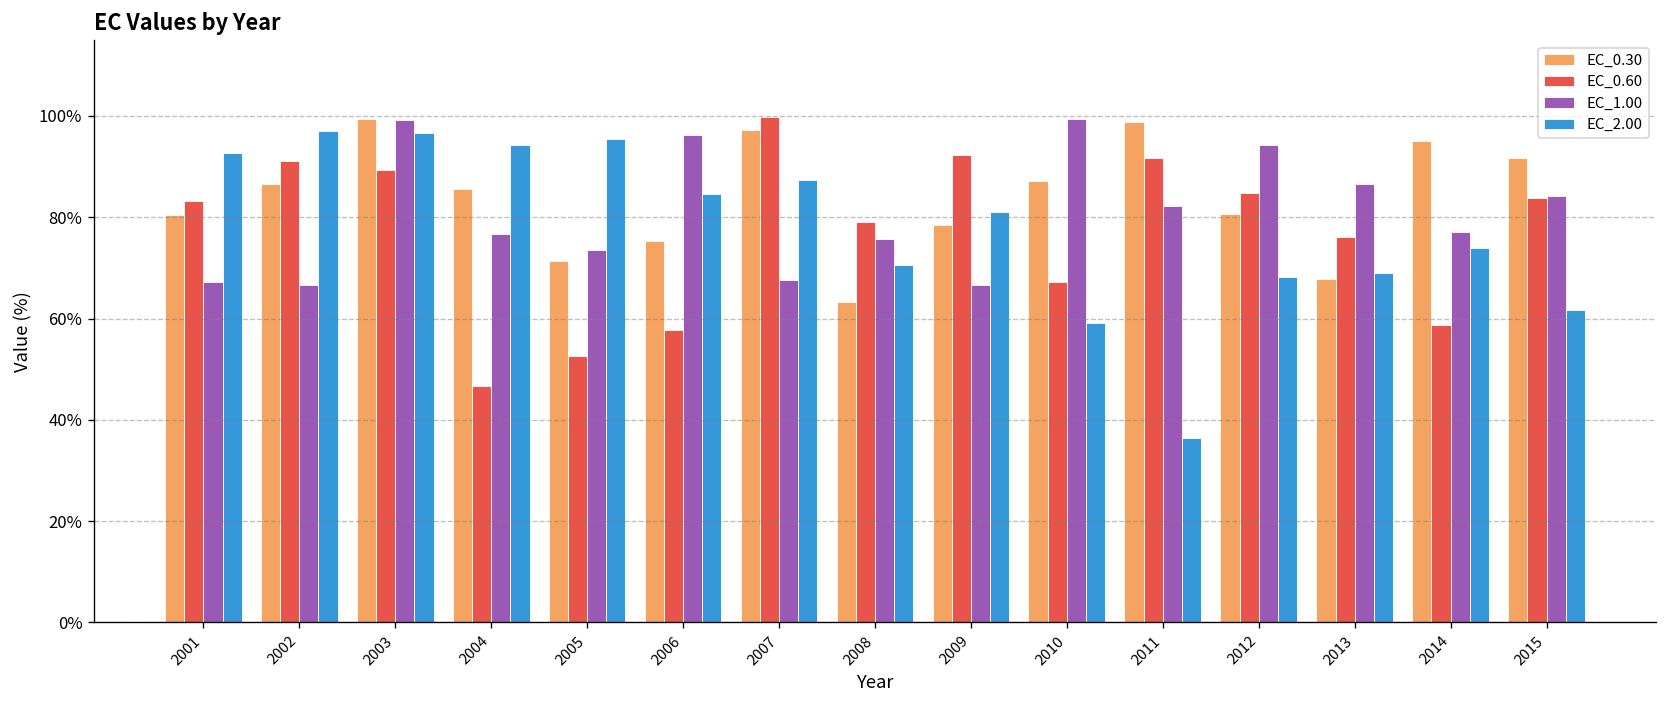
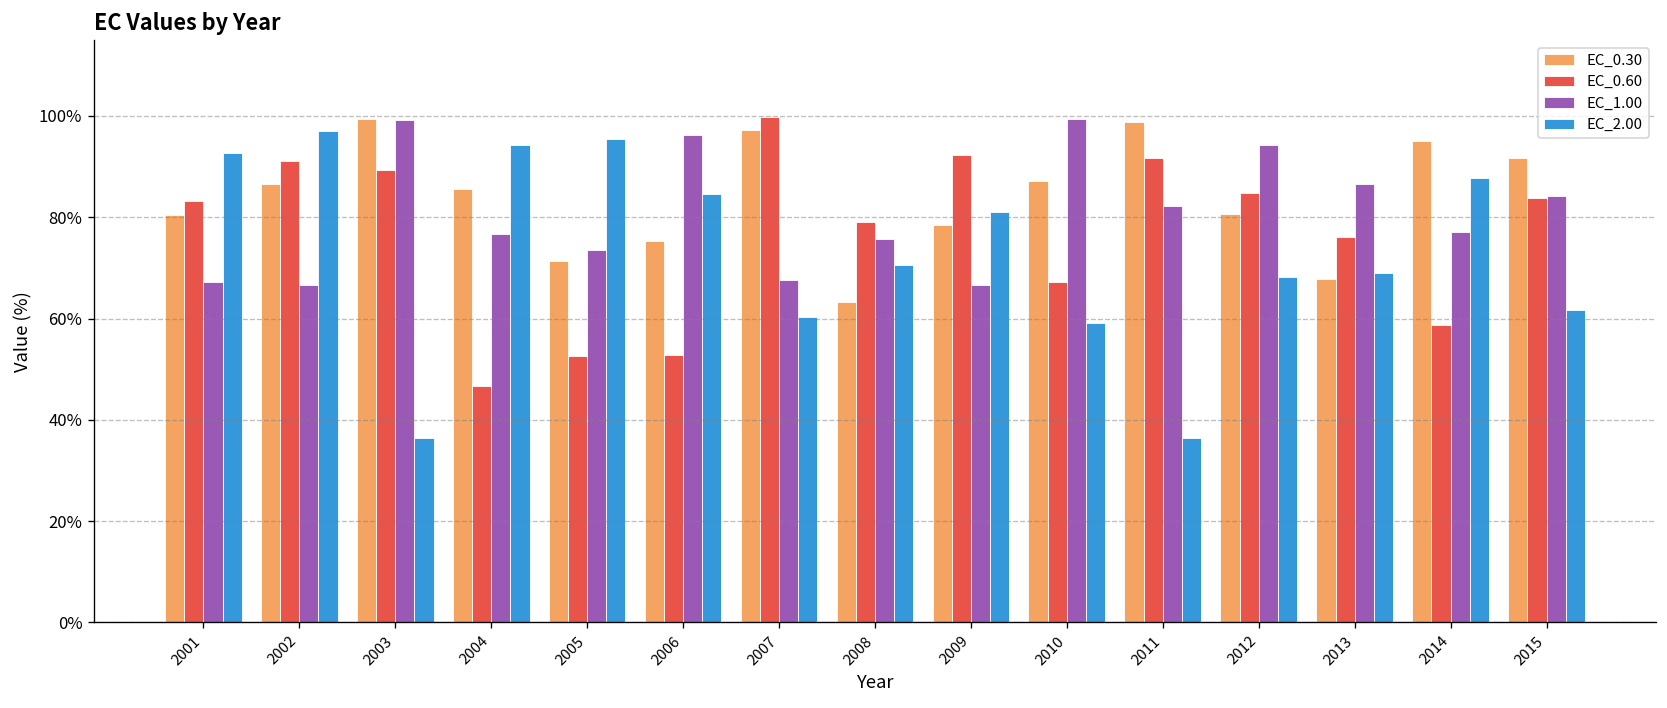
  {
    "EC_0.30": {
      "2001": "80%",
      "2002": "87%",
      "2003": "99%",
      "2004": "85%",
      "2005": "71%",
      "2006": "75%",
      "2007": "97%",
      "2008": "63%",
      "2009": "78%",
      "2010": "87%",
      "2011": "99%",
      "2012": "81%",
      "2013": "68%",
      "2014": "95%",
      "2015": "92%"
    },
    "EC_0.60": {
      "2001": "83%",
      "2002": "91%",
      "2003": "89%",
      "2004": "47%",
      "2005": "53%",
-     "2006": "58%",
+     "2006": "53%",
      "2007": "100%",
      "2008": "79%",
      "2009": "92%",
      "2010": "67%",
      "2011": "92%",
      "2012": "85%",
      "2013": "76%",
      "2014": "59%",
      "2015": "84%"
    },
    "EC_1.00": {
      "2001": "67%",
      "2002": "67%",
      "2003": "99%",
      "2004": "77%",
      "2005": "73%",
      "2006": "96%",
      "2007": "68%",
      "2008": "76%",
      "2009": "67%",
      "2010": "99%",
      "2011": "82%",
      "2012": "94%",
      "2013": "87%",
      "2014": "77%",
      "2015": "84%"
    },
    "EC_2.00": {
      "2001": "93%",
      "2002": "97%",
-     "2003": "97%",
+     "2003": "36%",
      "2004": "94%",
      "2005": "95%",
      "2006": "85%",
-     "2007": "87%",
+     "2007": "60%",
      "2008": "71%",
      "2009": "81%",
      "2010": "59%",
      "2011": "36%",
      "2012": "68%",
      "2013": "69%",
-     "2014": "74%",
+     "2014": "88%",
      "2015": "62%"
    }
  }
